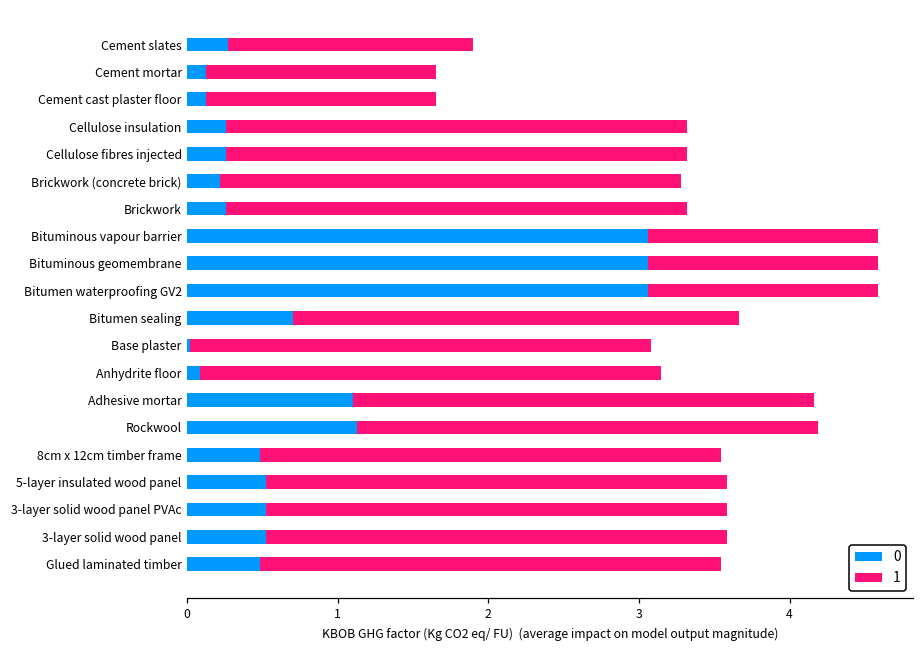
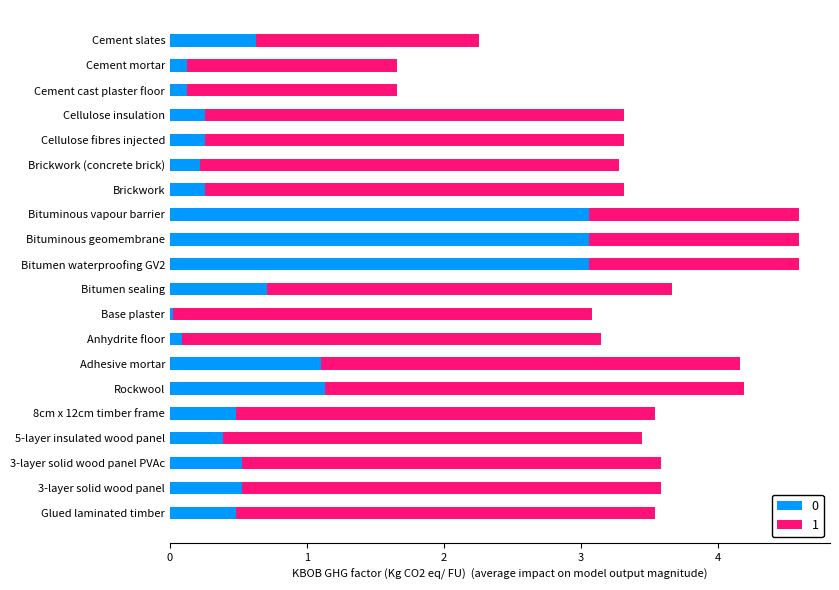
  {
    "0": {
-     "Cement slates": 0.27,
+     "Cement slates": 0.63,
      "Cement mortar": 0.13,
      "Cement cast plaster floor": 0.13,
      "Cellulose insulation": 0.26,
      "Cellulose fibres injected": 0.26,
      "Brickwork (concrete brick)": 0.22,
      "Brickwork": 0.26,
      "Bituminous vapour barrier": 3.06,
      "Bituminous geomembrane": 3.06,
      "Bitumen waterproofing GV2": 3.06,
      "Bitumen sealing": 0.71,
      "Base plaster": 0.02,
      "Anhydrite floor": 0.09,
      "Adhesive mortar": 1.10,
      "Rockwool": 1.13,
      "8cm x 12cm timber frame": 0.49,
-     "5-layer insulated wood panel": 0.52,
+     "5-layer insulated wood panel": 0.39,
      "3-layer solid wood panel PVAc": 0.52,
      "3-layer solid wood panel": 0.52,
      "Glued laminated timber": 0.49
    },
    "1": {
      "Cement slates": 1.63,
      "Cement mortar": 1.53,
      "Cement cast plaster floor": 1.53,
      "Cellulose insulation": 3.06,
      "Cellulose fibres injected": 3.06,
      "Brickwork (concrete brick)": 3.06,
      "Brickwork": 3.06,
      "Bituminous vapour barrier": 1.53,
      "Bituminous geomembrane": 1.53,
      "Bitumen waterproofing GV2": 1.53,
      "Bitumen sealing": 2.96,
      "Base plaster": 3.06,
      "Anhydrite floor": 3.06,
      "Adhesive mortar": 3.06,
      "Rockwool": 3.06,
      "8cm x 12cm timber frame": 3.06,
      "5-layer insulated wood panel": 3.06,
      "3-layer solid wood panel PVAc": 3.06,
      "3-layer solid wood panel": 3.06,
      "Glued laminated timber": 3.06
    }
  }
